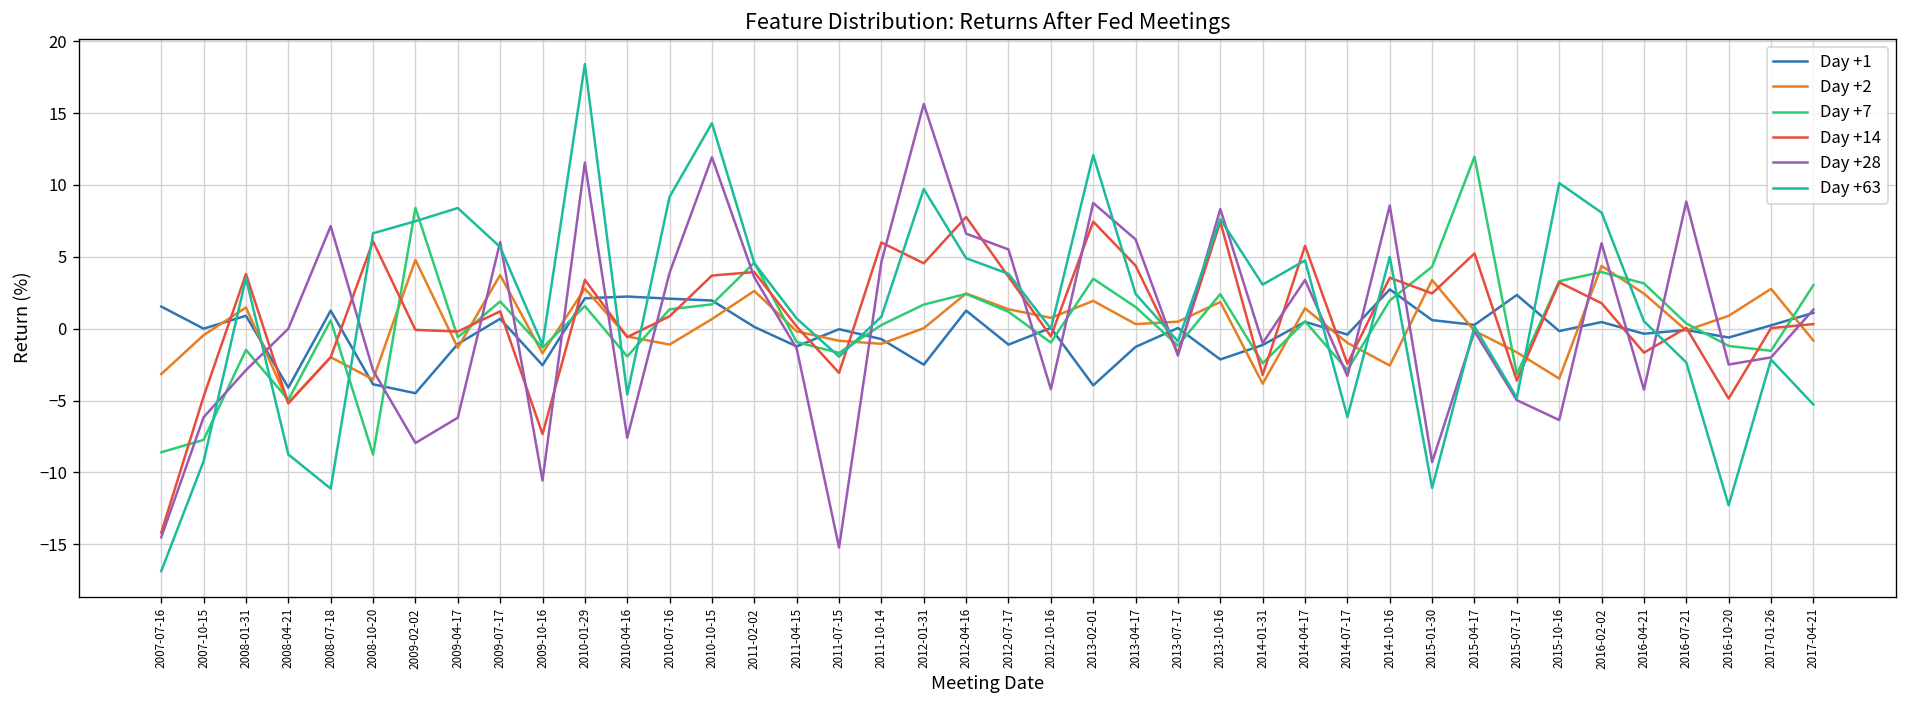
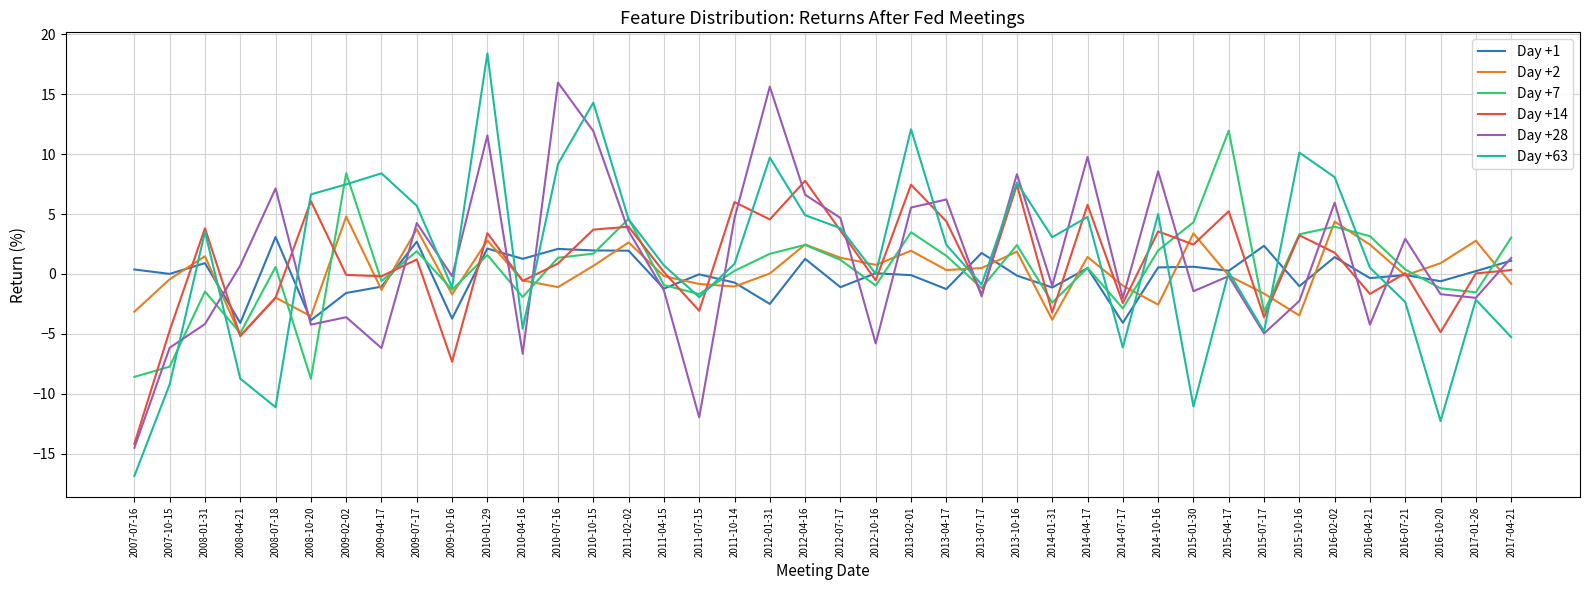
  {
    "Day +1": {
-     "2007-07-16": 1.5,
+     "2007-07-16": 0.4,
      "2007-10-15": 0.0,
      "2008-01-31": 0.9,
      "2008-04-21": -4.1,
-     "2008-07-18": 1.3,
+     "2008-07-18": 3.1,
      "2008-10-20": -3.9,
-     "2009-02-02": -4.5,
+     "2009-02-02": -1.6,
      "2009-04-17": -1.1,
-     "2009-07-17": 0.7,
-     "2009-10-16": -2.5,
+     "2009-07-17": 2.7,
+     "2009-10-16": -3.7,
      "2010-01-29": 2.1,
-     "2010-04-16": 2.2,
+     "2010-04-16": 1.3,
      "2010-07-16": 2.1,
      "2010-10-15": 2.0,
-     "2011-02-02": 0.1,
+     "2011-02-02": 1.9,
      "2011-07-15": 0.0,
      "2011-10-14": -0.7,
      "2012-01-31": -2.5,
      "2012-04-16": 1.3,
      "2012-07-17": -1.1,
-     "2013-02-01": -3.9,
+     "2013-02-01": -0.1,
      "2013-04-17": -1.3,
-     "2013-07-17": 0.0,
-     "2013-10-16": -2.1,
-     "2014-07-17": -0.4,
-     "2014-10-16": 2.7,
+     "2013-07-17": 1.7,
+     "2013-10-16": -0.1,
+     "2014-07-17": -4.1,
+     "2014-10-16": 0.5,
      "2015-01-30": 0.6,
      "2015-07-17": 2.3,
-     "2015-10-16": -0.2,
-     "2016-02-02": 0.5,
+     "2015-10-16": -1.0,
+     "2016-02-02": 1.4,
      "2016-04-21": -0.4,
      "2016-10-20": -0.6,
      "2017-04-21": 1.1
    },
    "Day +28": {
      "2007-07-16": -14.5,
      "2007-10-15": -6.2,
-     "2008-01-31": -2.9,
-     "2008-04-21": 0.0,
+     "2008-01-31": -4.2,
+     "2008-04-21": 0.7,
      "2008-07-18": 7.1,
-     "2008-10-20": -2.9,
-     "2009-02-02": -8.0,
+     "2008-10-20": -4.2,
+     "2009-02-02": -3.6,
      "2009-04-17": -6.2,
-     "2009-07-17": 6.0,
-     "2009-10-16": -10.6,
+     "2009-07-17": 4.2,
+     "2009-10-16": -0.2,
      "2010-01-29": 11.6,
-     "2010-04-16": -7.6,
-     "2010-07-16": 3.9,
+     "2010-04-16": -6.7,
+     "2010-07-16": 16.0,
      "2010-10-15": 11.9,
      "2011-02-02": 3.6,
-     "2011-07-15": -15.2,
+     "2011-07-15": -12.0,
      "2011-10-14": 4.7,
      "2012-01-31": 15.6,
      "2012-04-16": 6.6,
-     "2012-07-17": 5.5,
-     "2012-10-16": -4.2,
-     "2013-02-01": 8.7,
+     "2012-07-17": 4.7,
+     "2012-10-16": -5.8,
+     "2013-02-01": 5.5,
      "2013-04-17": 6.2,
      "2013-10-16": 8.3,
-     "2014-04-17": 3.4,
-     "2014-07-17": -3.3,
+     "2014-04-17": 9.8,
+     "2014-07-17": -2.0,
      "2014-10-16": 8.6,
-     "2015-01-30": -9.3,
-     "2015-10-16": -6.4,
+     "2015-01-30": -1.4,
+     "2015-10-16": -2.3,
      "2016-02-02": 5.9,
      "2016-04-21": -4.2,
-     "2016-07-21": 8.8,
-     "2016-10-20": -2.5,
+     "2016-07-21": 2.9,
+     "2016-10-20": -1.7,
      "2017-04-21": 1.3
    }
  }
